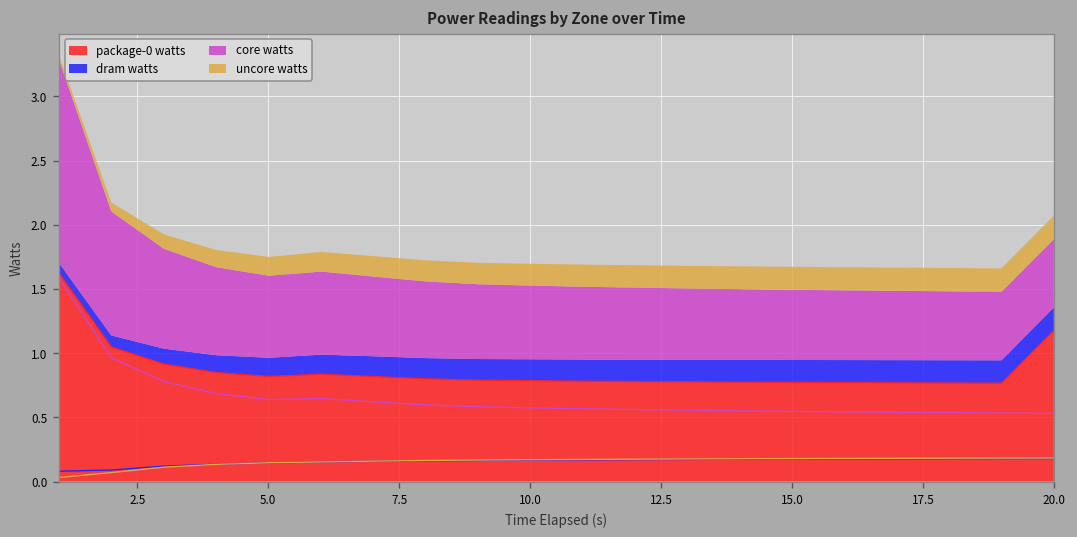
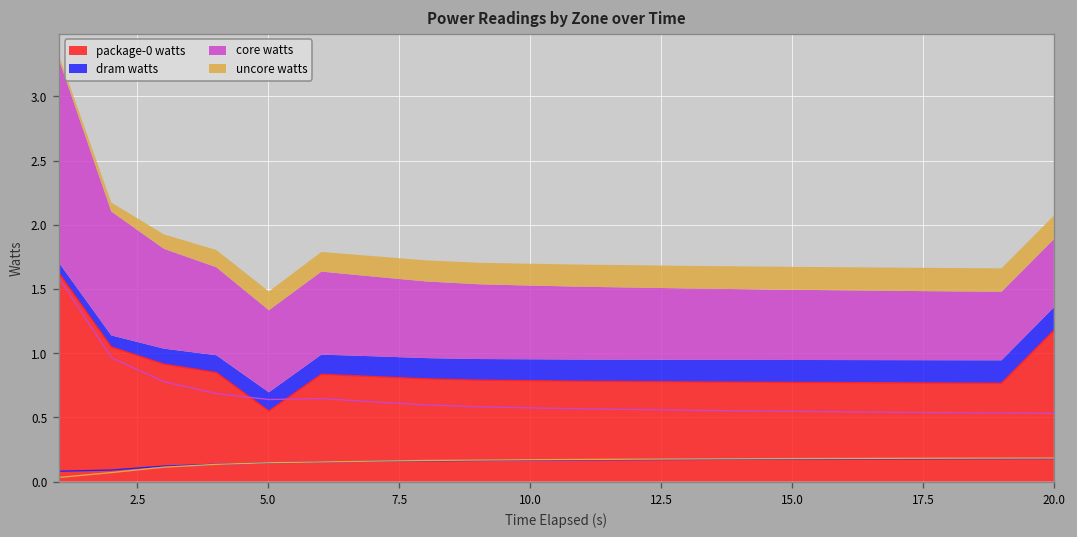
  {
    "package-0 watts": {
-     "5.0": 0.82,
+     "5.0": 0.55,
      "10.0": 0.79,
      "15.0": 0.77,
      "20.0": 1.18
    }
  }
